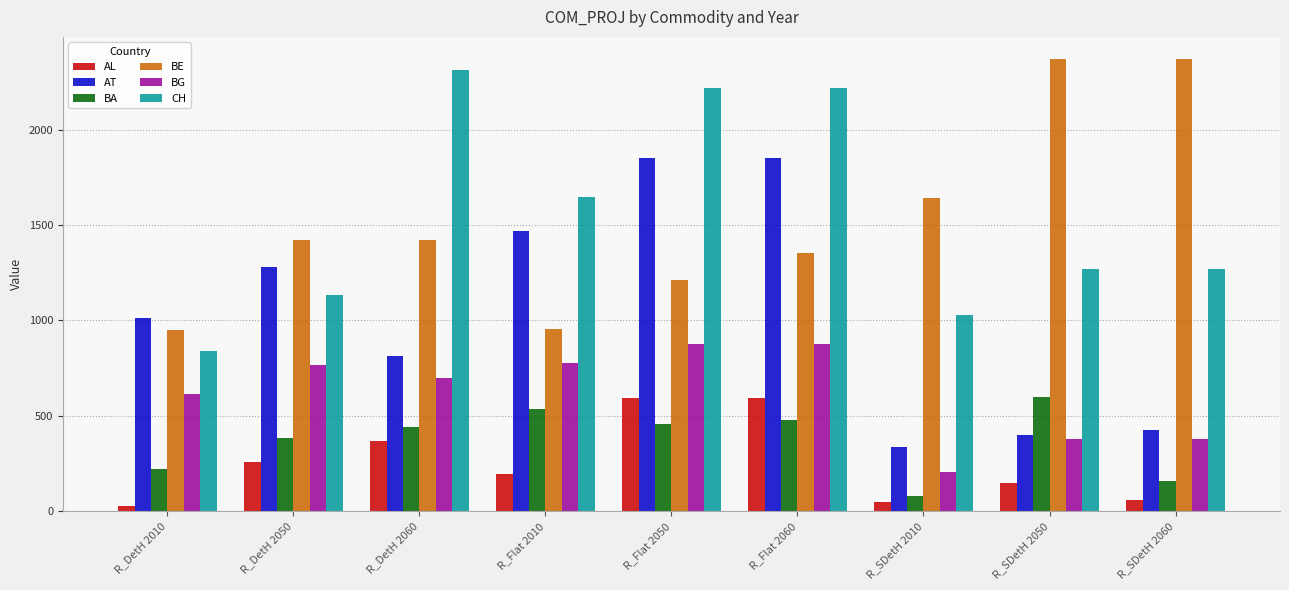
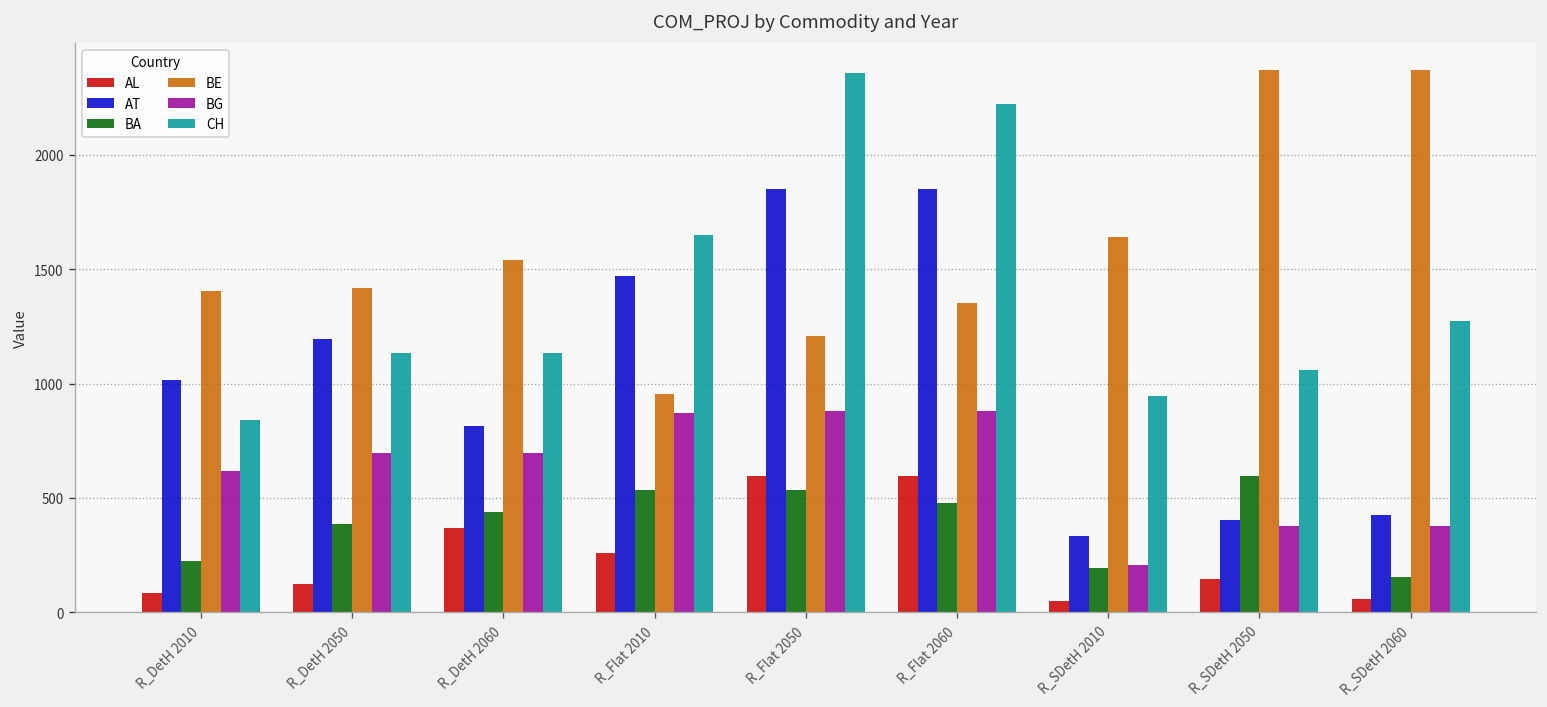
  {
    "AL": {
-     "R_DetH 2010": 30,
-     "R_DetH 2050": 260,
+     "R_DetH 2010": 90,
+     "R_DetH 2050": 130,
      "R_DetH 2060": 370,
-     "R_Flat 2010": 200,
+     "R_Flat 2010": 260,
      "R_Flat 2050": 590,
      "R_Flat 2060": 590,
      "R_SDetH 2010": 50,
      "R_SDetH 2050": 150,
      "R_SDetH 2060": 60
    },
    "AT": {
      "R_DetH 2010": 1020,
-     "R_DetH 2050": 1280,
+     "R_DetH 2050": 1200,
      "R_DetH 2060": 810,
      "R_Flat 2010": 1470,
      "R_Flat 2050": 1850,
      "R_Flat 2060": 1850,
      "R_SDetH 2010": 340,
      "R_SDetH 2050": 400,
      "R_SDetH 2060": 430
    },
    "BA": {
      "R_DetH 2010": 220,
      "R_DetH 2050": 390,
      "R_DetH 2060": 440,
      "R_Flat 2010": 540,
-     "R_Flat 2050": 460,
+     "R_Flat 2050": 530,
      "R_Flat 2060": 480,
-     "R_SDetH 2010": 80,
+     "R_SDetH 2010": 190,
      "R_SDetH 2050": 600,
      "R_SDetH 2060": 160
    },
    "BE": {
-     "R_DetH 2010": 950,
+     "R_DetH 2010": 1400,
      "R_DetH 2050": 1420,
-     "R_DetH 2060": 1420,
+     "R_DetH 2060": 1540,
      "R_Flat 2010": 950,
      "R_Flat 2050": 1210,
      "R_Flat 2060": 1350,
      "R_SDetH 2010": 1640,
      "R_SDetH 2050": 2370,
      "R_SDetH 2060": 2370
    },
    "BG": {
      "R_DetH 2010": 620,
-     "R_DetH 2050": 760,
+     "R_DetH 2050": 700,
      "R_DetH 2060": 700,
-     "R_Flat 2010": 780,
+     "R_Flat 2010": 870,
      "R_Flat 2050": 880,
      "R_Flat 2060": 880,
      "R_SDetH 2010": 210,
      "R_SDetH 2050": 380,
      "R_SDetH 2060": 380
    },
    "CH": {
      "R_DetH 2010": 840,
      "R_DetH 2050": 1130,
-     "R_DetH 2060": 2310,
+     "R_DetH 2060": 1130,
      "R_Flat 2010": 1650,
-     "R_Flat 2050": 2220,
+     "R_Flat 2050": 2350,
      "R_Flat 2060": 2220,
-     "R_SDetH 2010": 1030,
-     "R_SDetH 2050": 1270,
+     "R_SDetH 2010": 940,
+     "R_SDetH 2050": 1060,
      "R_SDetH 2060": 1270
    }
  }
